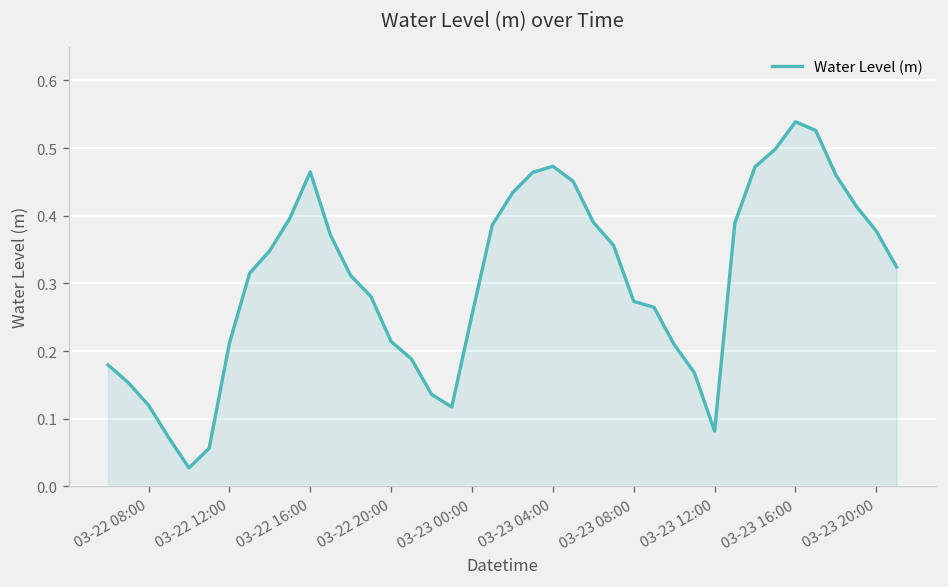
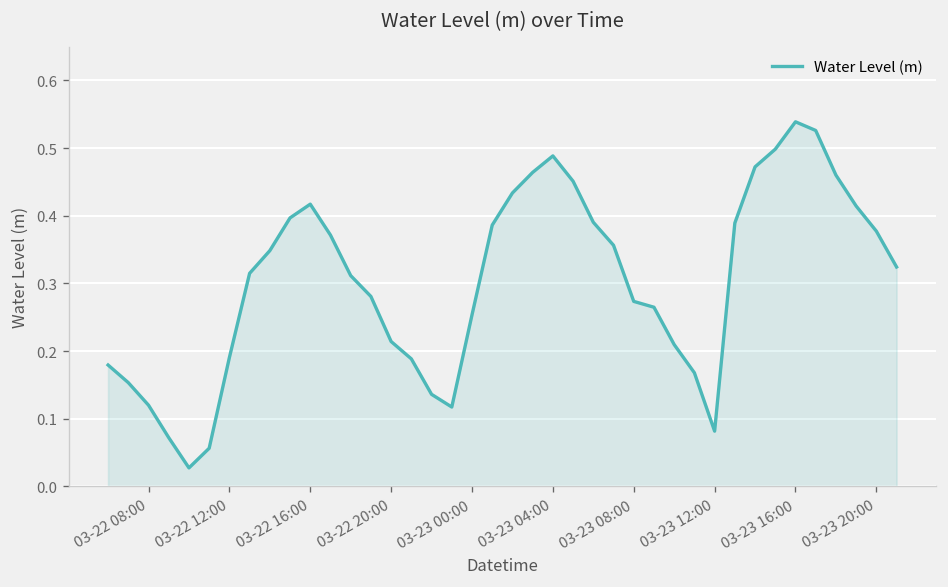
  {
    "03-22 08:00": 0.12,
-   "03-22 12:00": 0.21,
-   "03-22 16:00": 0.46,
+   "03-22 12:00": 0.19,
+   "03-22 16:00": 0.42,
    "03-22 20:00": 0.21,
    "03-23 00:00": 0.25,
-   "03-23 04:00": 0.47,
+   "03-23 04:00": 0.49,
    "03-23 08:00": 0.27,
    "03-23 12:00": 0.08,
    "03-23 16:00": 0.54,
    "03-23 20:00": 0.38
  }
